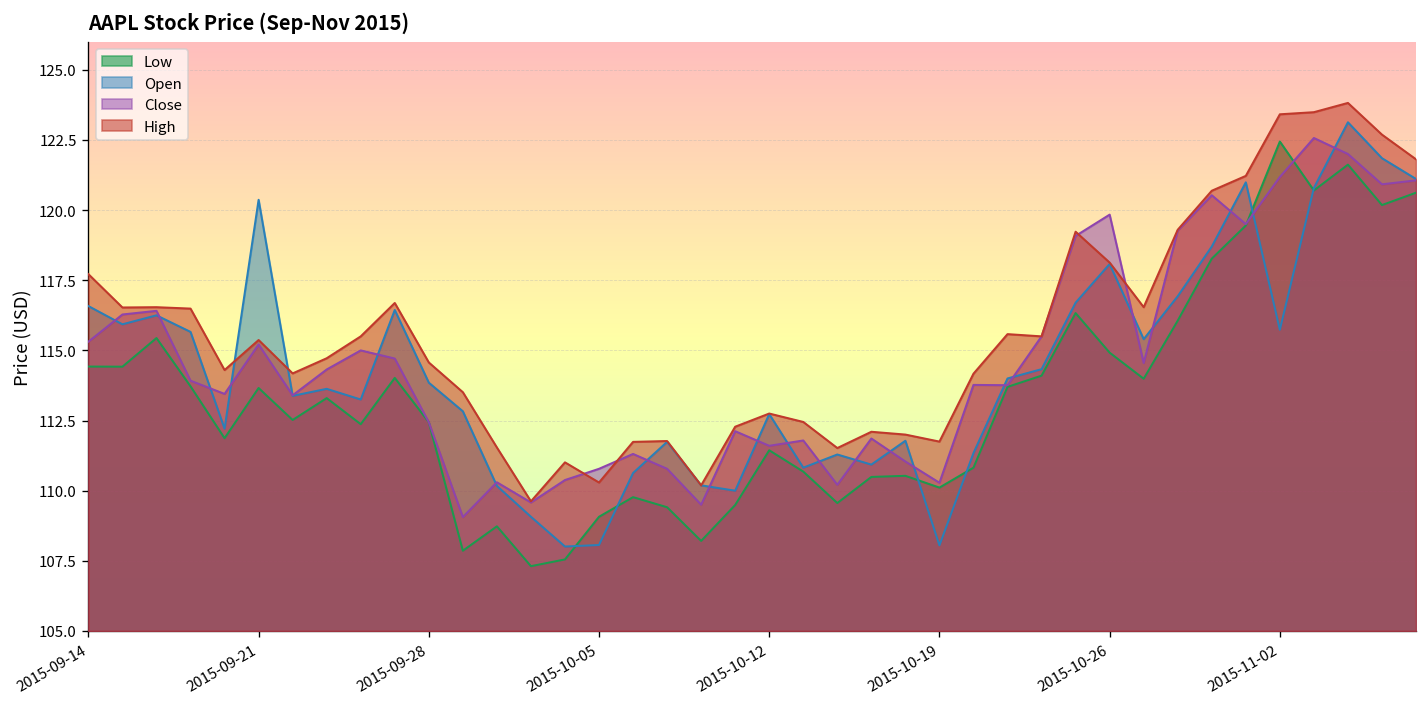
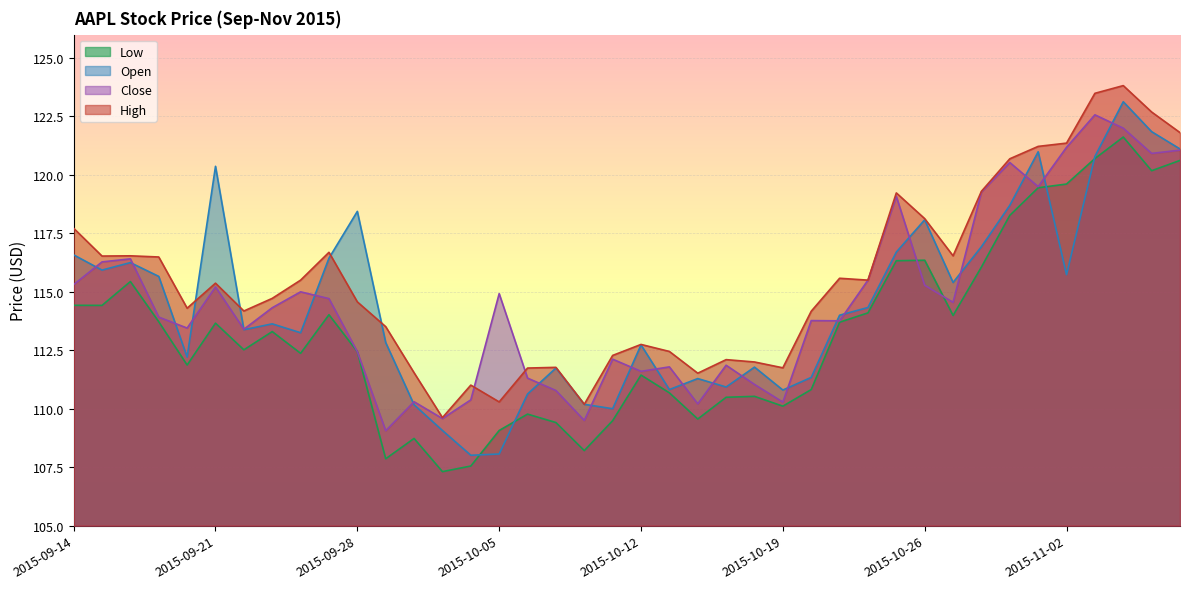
  {
    "Low": {
      "2015-09-14": 114.4,
      "2015-09-21": 113.7,
      "2015-10-05": 109.1,
      "2015-10-12": 111.4,
      "2015-10-19": 110.1,
-     "2015-10-26": 114.9,
-     "2015-11-02": 122.4
+     "2015-10-26": 116.4,
+     "2015-11-02": 119.6
    },
    "Open": {
      "2015-09-14": 116.6,
      "2015-09-21": 120.4,
-     "2015-09-28": 113.8,
+     "2015-09-28": 118.4,
      "2015-10-05": 108.1,
-     "2015-10-19": 108.1,
+     "2015-10-19": 110.8,
      "2015-11-02": 115.7
    },
    "Close": {
      "2015-09-14": 115.3,
      "2015-09-21": 115.2,
-     "2015-10-05": 110.8,
+     "2015-10-05": 114.9,
      "2015-10-12": 111.6,
      "2015-10-19": 110.3,
-     "2015-10-26": 119.8,
+     "2015-10-26": 115.3,
      "2015-11-02": 121.2
    },
    "High": {
      "2015-09-14": 117.7,
      "2015-09-21": 115.4,
      "2015-09-28": 114.6,
      "2015-10-05": 110.3,
      "2015-10-19": 111.8,
-     "2015-11-02": 123.4
+     "2015-11-02": 121.4
    }
  }
